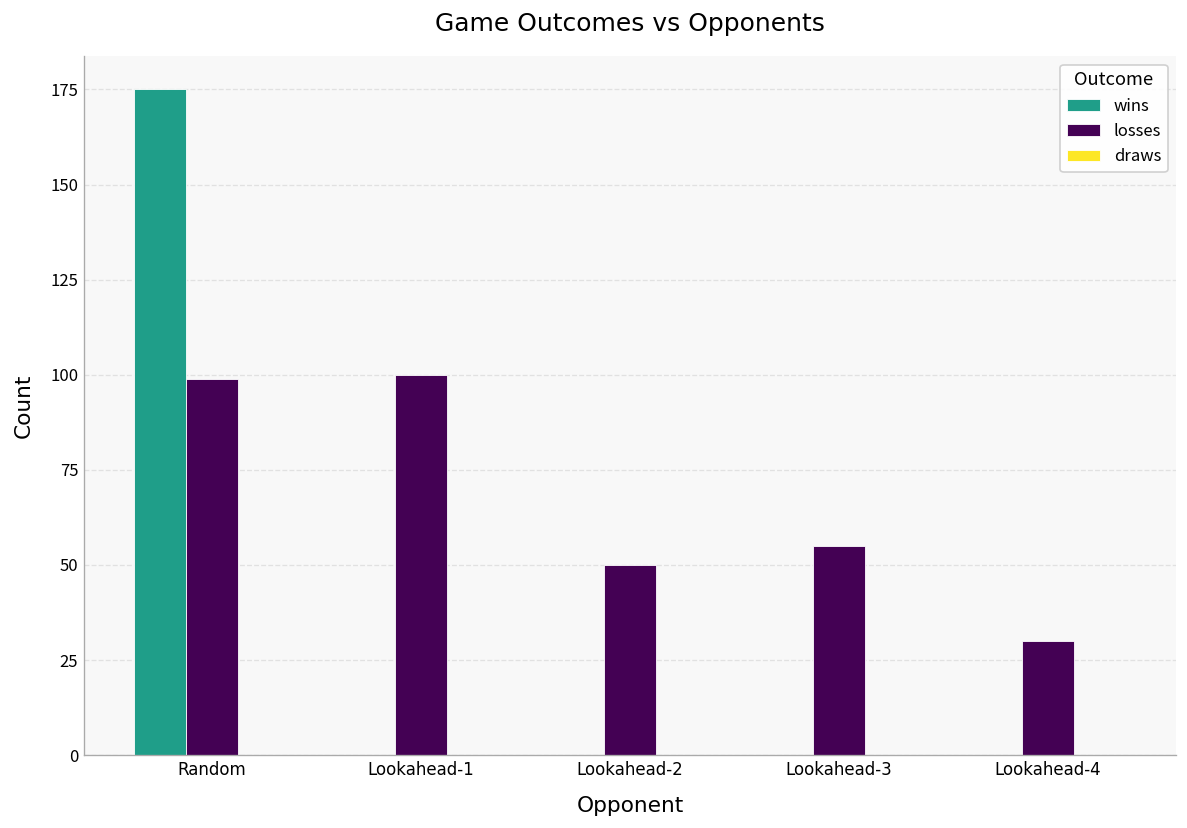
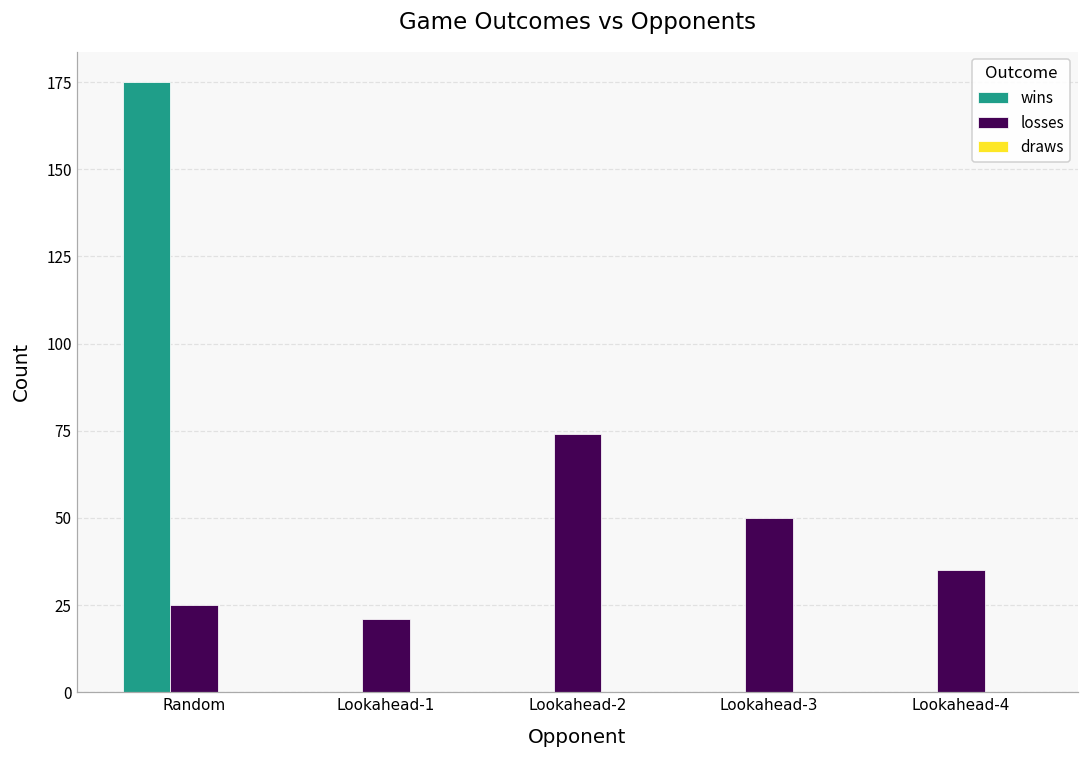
  {
    "wins": {
      "Random": 175,
      "Lookahead-1": 0,
      "Lookahead-2": 0,
      "Lookahead-3": 0,
      "Lookahead-4": 0
    },
    "losses": {
-     "Random": 99,
-     "Lookahead-1": 100,
-     "Lookahead-2": 50,
-     "Lookahead-3": 55,
-     "Lookahead-4": 30
+     "Random": 25,
+     "Lookahead-1": 21,
+     "Lookahead-2": 74,
+     "Lookahead-3": 50,
+     "Lookahead-4": 35
    },
    "draws": {
      "Random": 0,
      "Lookahead-1": 0,
      "Lookahead-2": 0,
      "Lookahead-3": 0,
      "Lookahead-4": 0
    }
  }
